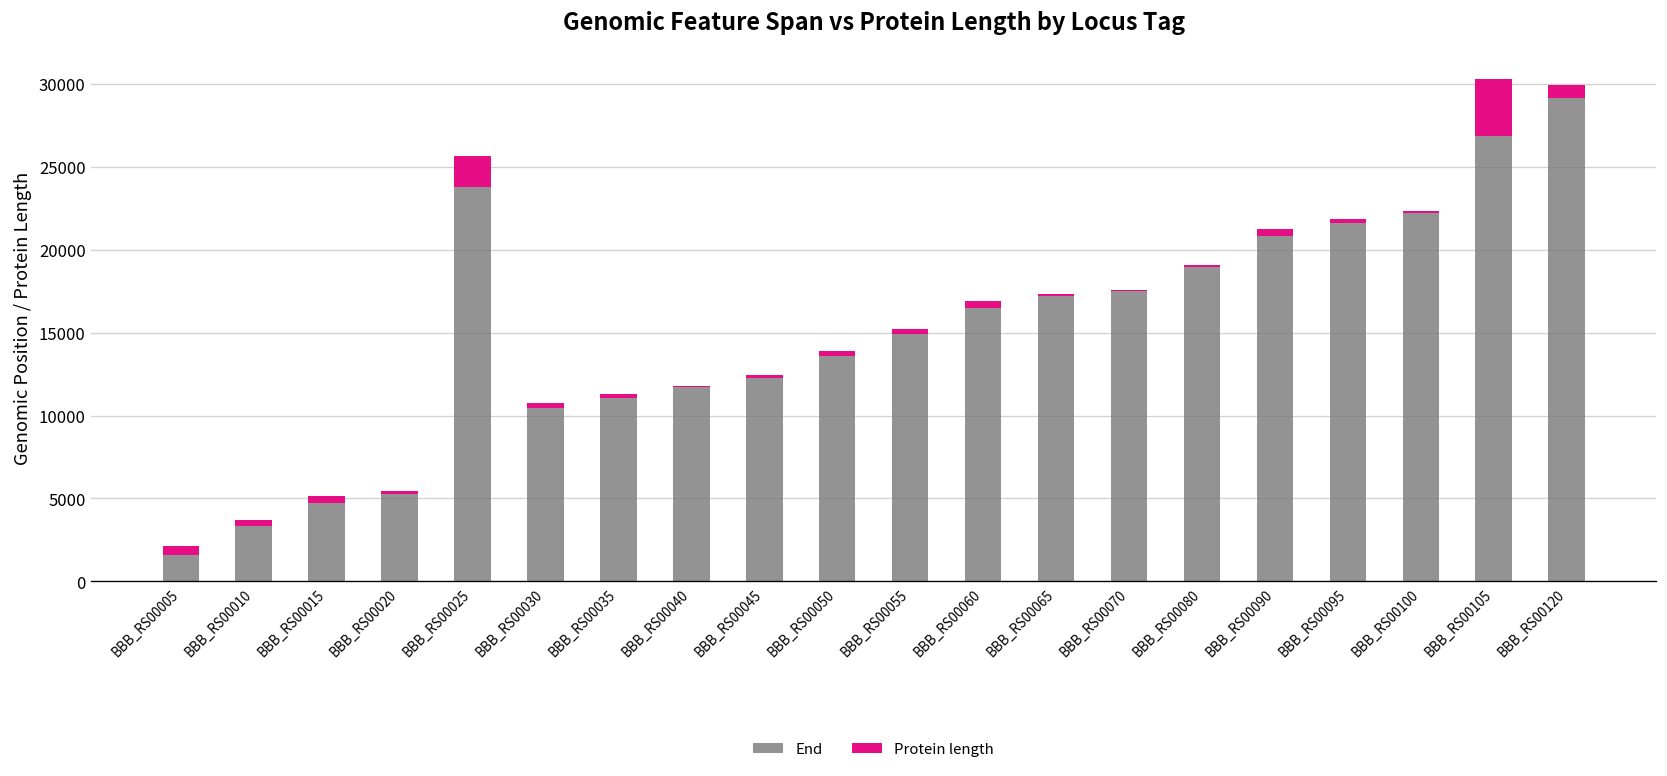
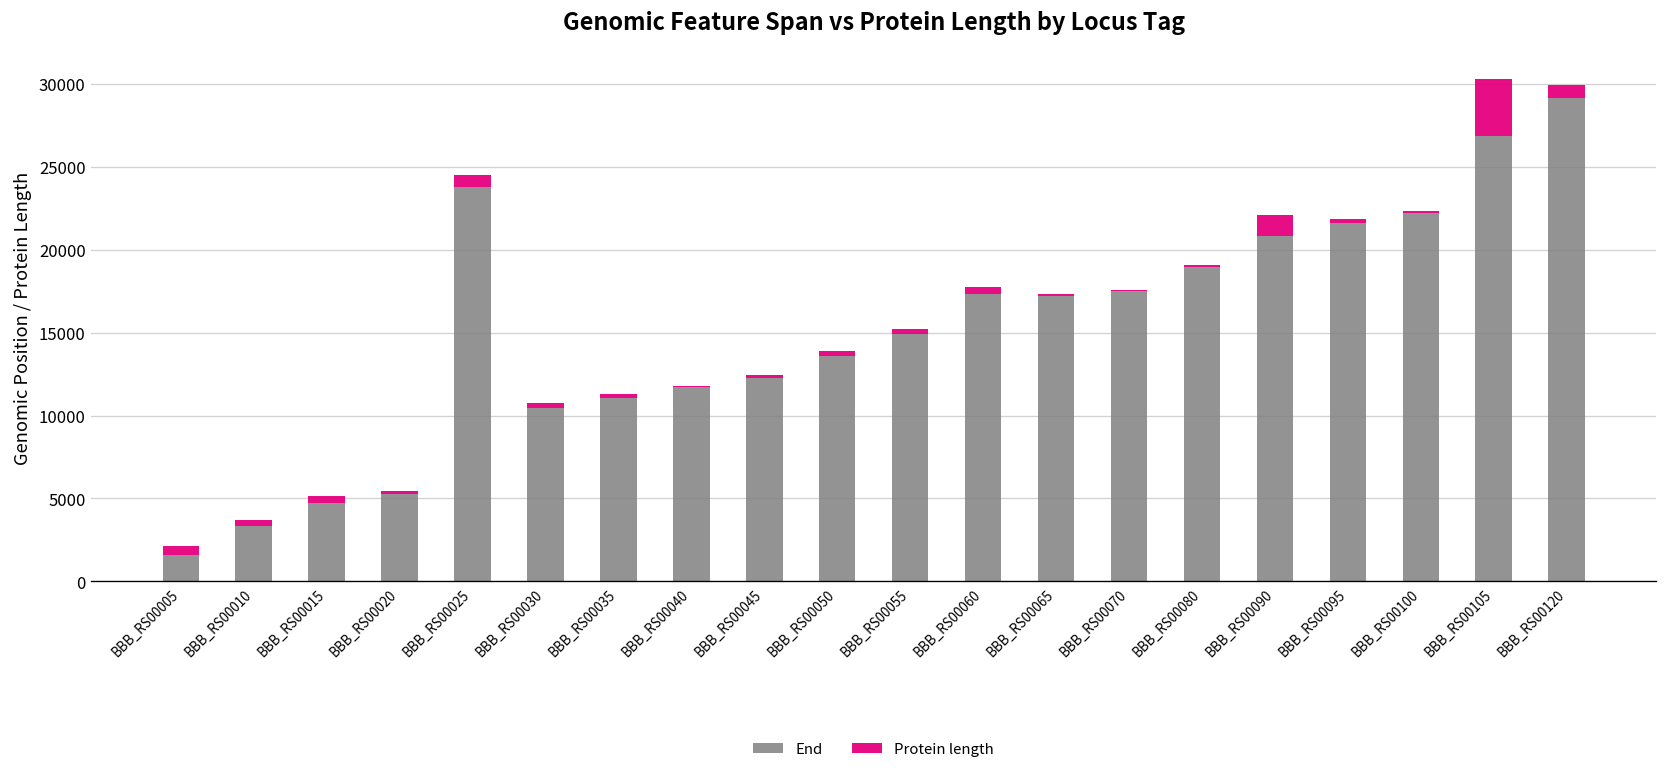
  {
    "End": {
      "BBB_RS00005": 1600,
      "BBB_RS00010": 3300,
      "BBB_RS00015": 4700,
      "BBB_RS00020": 5300,
      "BBB_RS00025": 23800,
      "BBB_RS00030": 10500,
      "BBB_RS00035": 11100,
      "BBB_RS00040": 11700,
      "BBB_RS00045": 12300,
      "BBB_RS00050": 13600,
      "BBB_RS00055": 14900,
-     "BBB_RS00060": 16500,
+     "BBB_RS00060": 17300,
      "BBB_RS00065": 17200,
      "BBB_RS00070": 17500,
      "BBB_RS00080": 18900,
      "BBB_RS00090": 20800,
      "BBB_RS00095": 21600,
      "BBB_RS00100": 22200,
      "BBB_RS00105": 26800,
      "BBB_RS00120": 29100
    },
    "Protein length": {
      "BBB_RS00005": 500,
      "BBB_RS00010": 400,
      "BBB_RS00015": 400,
      "BBB_RS00020": 200,
-     "BBB_RS00025": 1900,
+     "BBB_RS00025": 700,
      "BBB_RS00030": 300,
      "BBB_RS00035": 200,
      "BBB_RS00050": 300,
      "BBB_RS00055": 300,
      "BBB_RS00060": 400,
-     "BBB_RS00090": 400,
+     "BBB_RS00090": 1300,
      "BBB_RS00095": 200,
      "BBB_RS00105": 3400,
      "BBB_RS00120": 800
    }
  }
